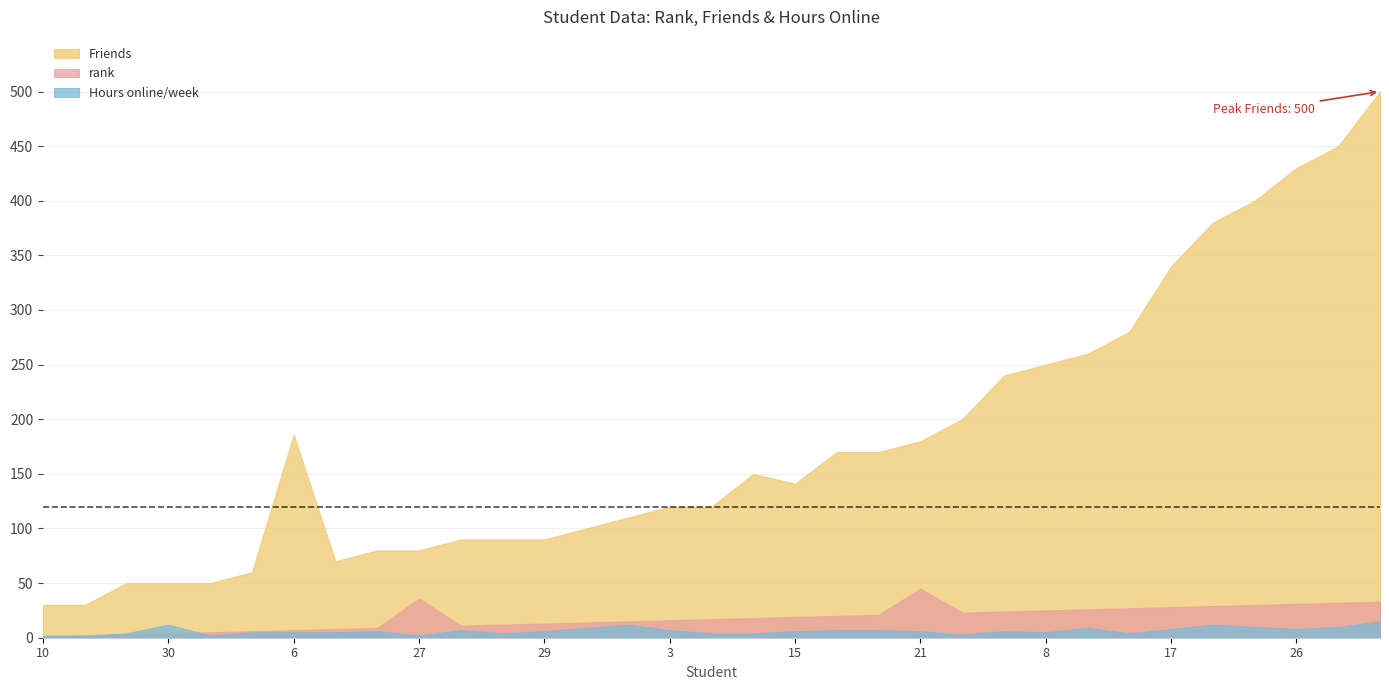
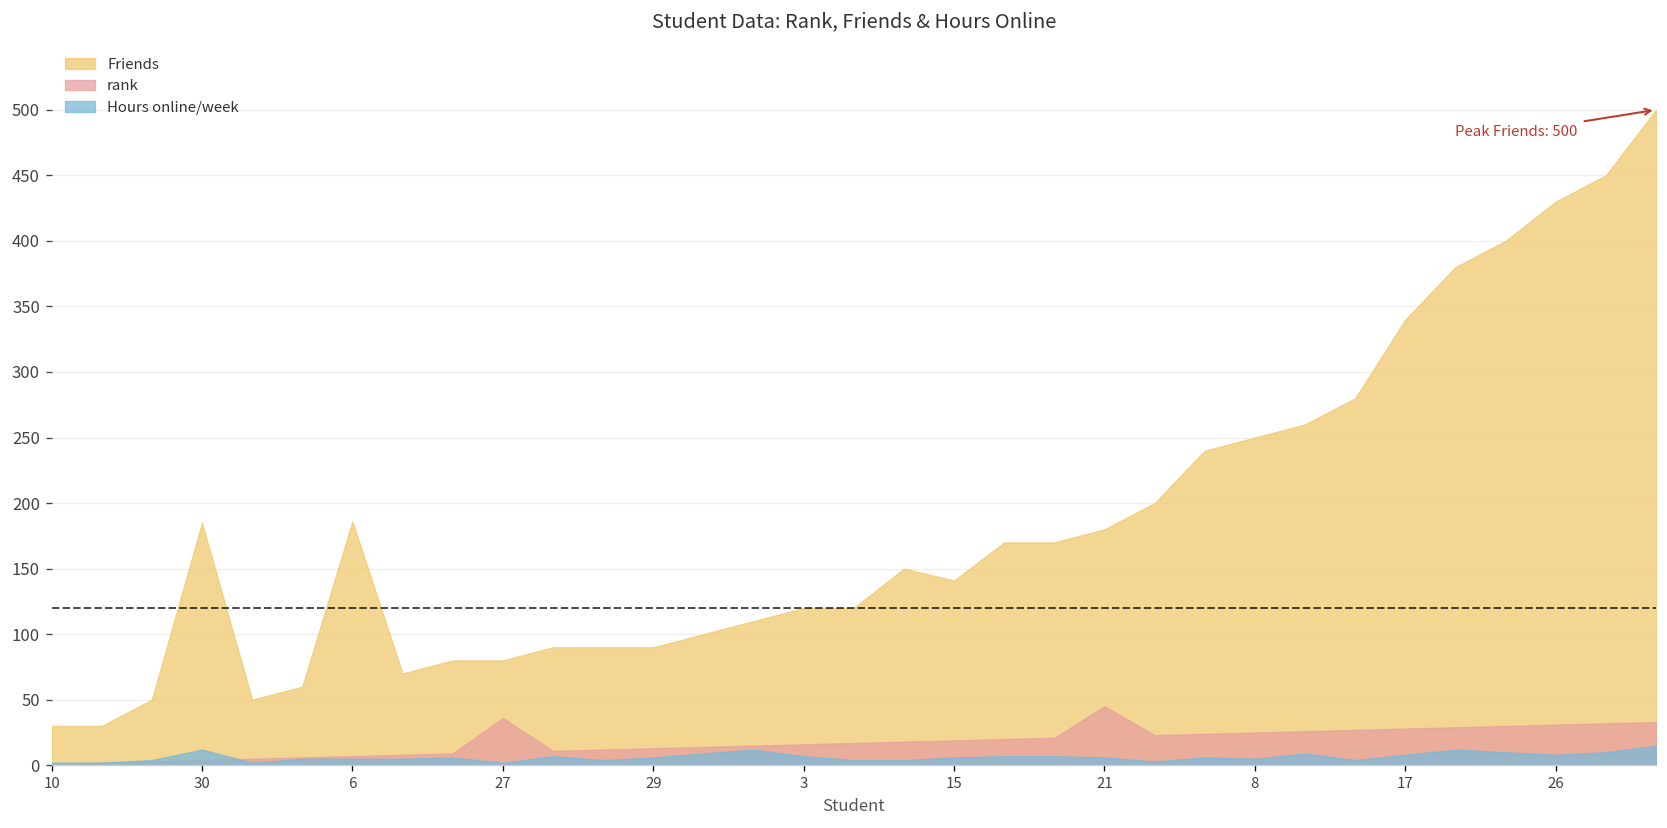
  {
    "Friends": {
-     "30": 50,
+     "30": 185,
      "6": 186,
      "27": 80,
      "3": 120,
      "15": 141,
      "21": 180
    },
    "rank": {
      "30": 4,
      "27": 36,
      "3": 16,
      "15": 19,
      "21": 45
    },
    "Hours online/week": {
      "30": 12,
      "3": 7,
      "15": 6,
      "21": 6
    }
  }
